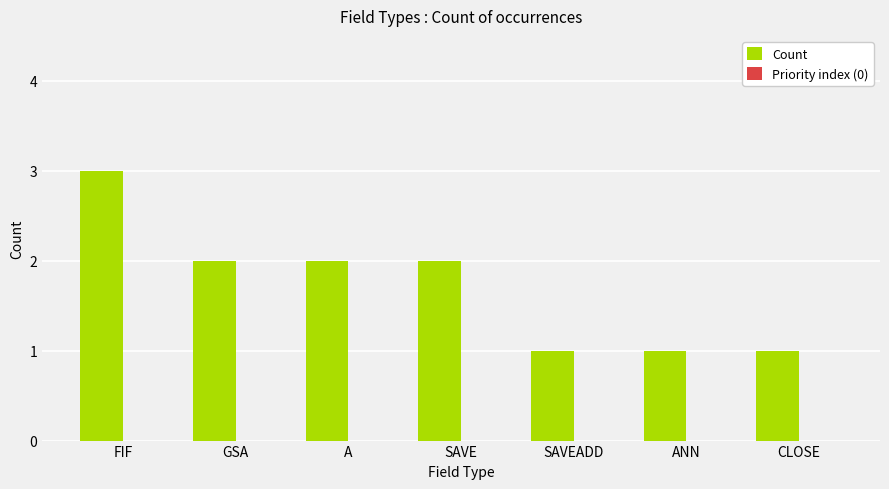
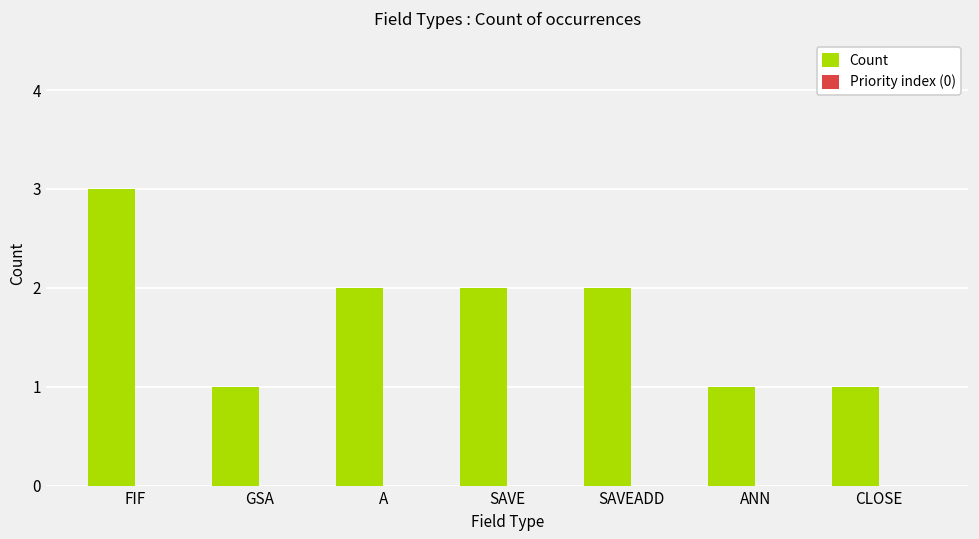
  {
    "Count": {
      "FIF": 3,
-     "GSA": 2,
+     "GSA": 1,
      "A": 2,
      "SAVE": 2,
-     "SAVEADD": 1,
+     "SAVEADD": 2,
      "ANN": 1,
      "CLOSE": 1
    },
    "Priority index (0)": {
      "FIF": 0,
      "GSA": 0,
      "A": 0,
      "SAVE": 0,
      "SAVEADD": 0,
      "ANN": 0,
      "CLOSE": 0
    }
  }
